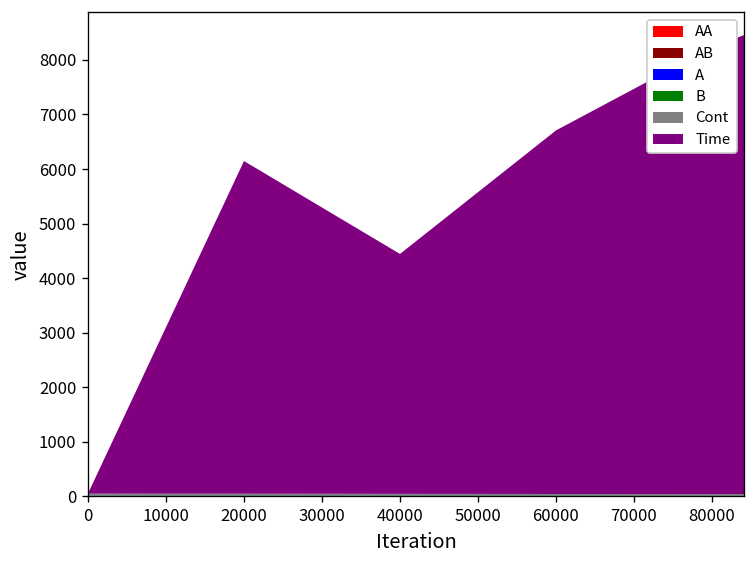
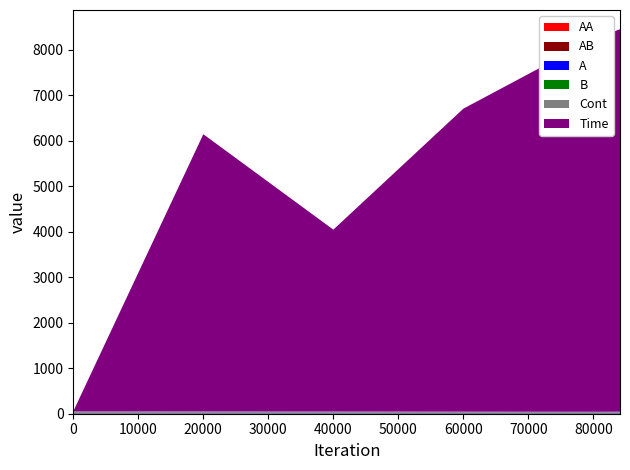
  {
    "Time": {
      "20000": 6100,
-     "40000": 4400,
+     "40000": 4000,
      "60000": 6700
    }
  }
